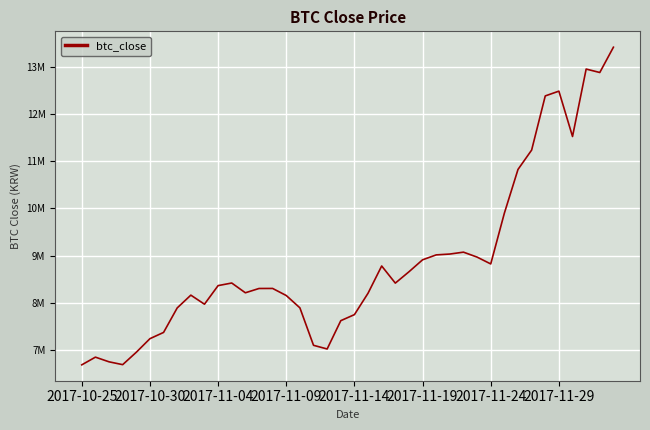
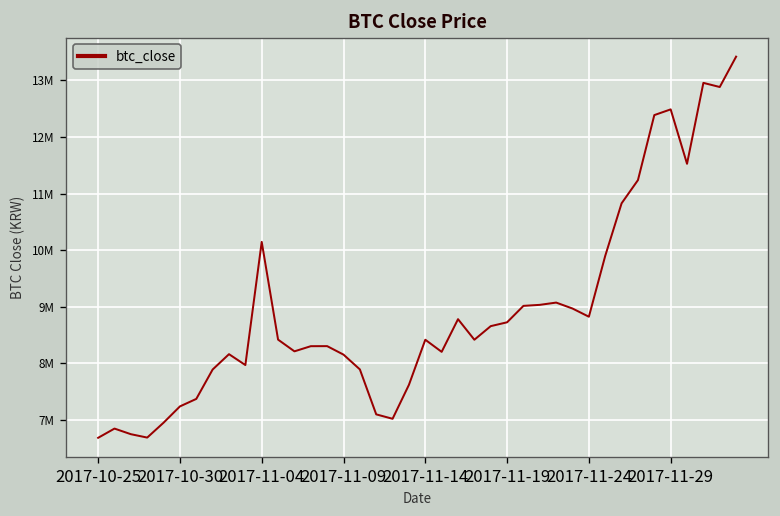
  {
    "2017-10-25": 6700000,
    "2017-10-30": 7200000,
-   "2017-11-04": 8400000,
+   "2017-11-04": 10100000,
    "2017-11-09": 8200000,
-   "2017-11-14": 7800000,
-   "2017-11-19": 8900000,
+   "2017-11-14": 8400000,
+   "2017-11-19": 8700000,
    "2017-11-24": 8800000,
    "2017-11-29": 12500000
  }
